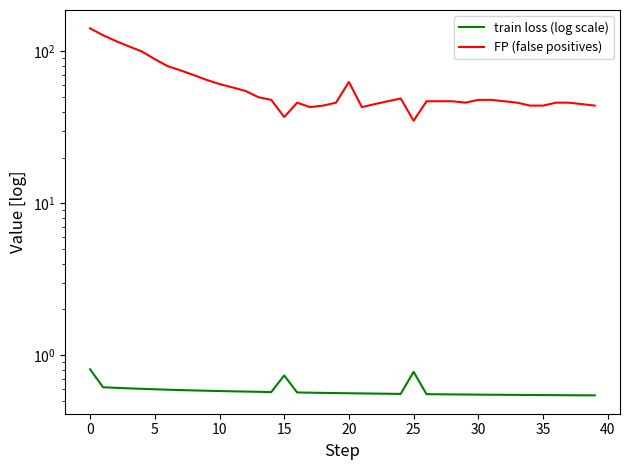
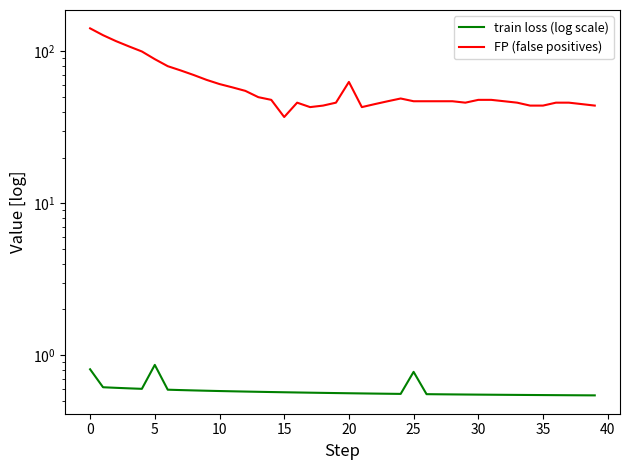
  {
    "train loss (log scale)": {
      "0": 0.8,
-     "5": 0.60,
+     "5": 0.9,
      "10": 0.58,
-     "15": 0.7,
+     "15": 0.57,
      "20": 0.56,
      "25": 0.8,
      "30": 0.55,
      "35": 0.55
    },
    "FP (false positives)": {
      "0": 140,
      "5": 90,
      "10": 61,
      "15": 37,
      "20": 63,
-     "25": 35,
+     "25": 47,
      "30": 48,
      "35": 44
    }
  }
